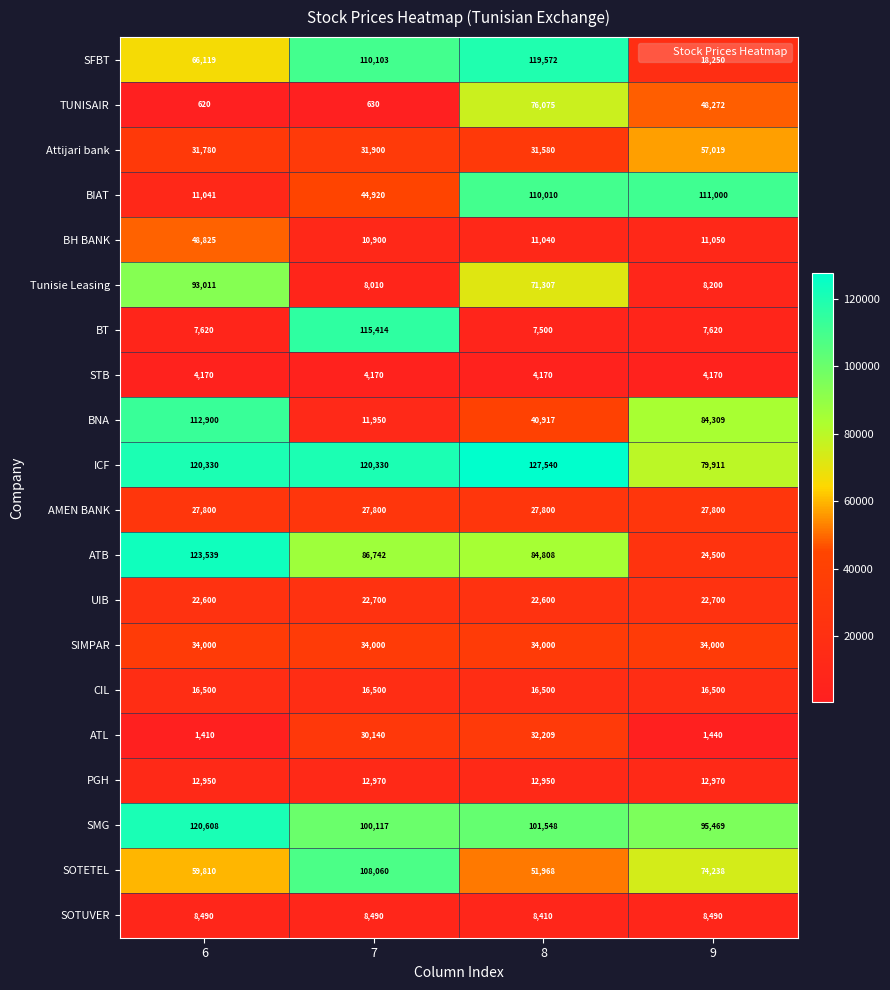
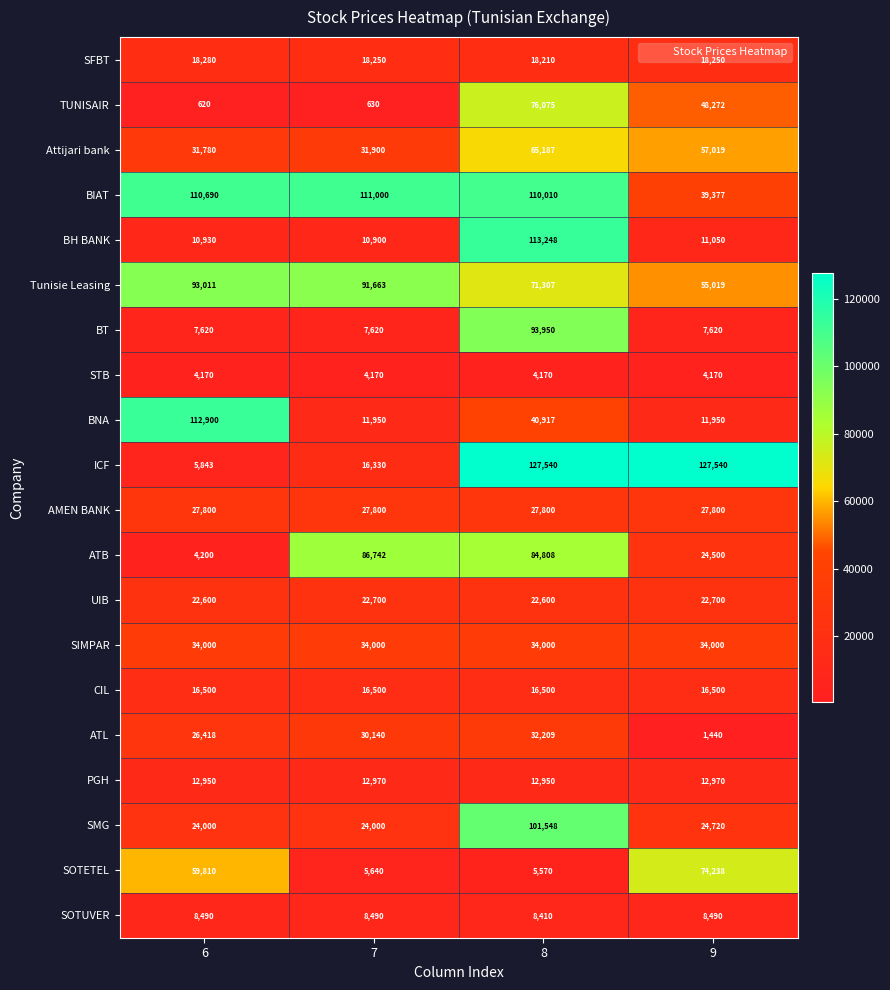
  {
    "SFBT": {
-     "6": "66,119",
-     "7": "110,103",
-     "8": "119,572"
+     "6": "18,280",
+     "7": "18,250",
+     "8": "18,210"
    },
    "TUNISAIR": {
      "6": "620",
      "7": "630",
      "8": "76,075",
      "9": "48,272"
    },
    "Attijari bank": {
      "6": "31,780",
      "7": "31,900",
-     "8": "31,580",
+     "8": "65,187",
      "9": "57,019"
    },
    "BIAT": {
-     "6": "11,041",
-     "7": "44,920",
+     "6": "110,690",
+     "7": "111,000",
      "8": "110,010",
-     "9": "111,000"
+     "9": "39,377"
    },
    "BH BANK": {
-     "6": "48,825",
+     "6": "10,930",
      "7": "10,900",
-     "8": "11,040",
+     "8": "113,248",
      "9": "11,050"
    },
    "Tunisie Leasing": {
      "6": "93,011",
-     "7": "8,010",
+     "7": "91,663",
      "8": "71,307",
-     "9": "8,200"
+     "9": "55,019"
    },
    "BT": {
      "6": "7,620",
-     "7": "115,414",
-     "8": "7,500",
+     "7": "7,620",
+     "8": "93,950",
      "9": "7,620"
    },
    "STB": {
      "6": "4,170",
      "7": "4,170",
      "8": "4,170",
      "9": "4,170"
    },
    "BNA": {
      "6": "112,900",
      "7": "11,950",
      "8": "40,917",
-     "9": "84,309"
+     "9": "11,950"
    },
    "ICF": {
-     "6": "120,330",
-     "7": "120,330",
+     "6": "5,843",
+     "7": "16,330",
      "8": "127,540",
-     "9": "79,911"
+     "9": "127,540"
    },
    "AMEN BANK": {
      "6": "27,800",
      "7": "27,800",
      "8": "27,800",
      "9": "27,800"
    },
    "ATB": {
-     "6": "123,539",
+     "6": "4,200",
      "7": "86,742",
      "8": "84,808",
      "9": "24,500"
    },
    "UIB": {
      "6": "22,600",
      "7": "22,700",
      "8": "22,600",
      "9": "22,700"
    },
    "SIMPAR": {
      "6": "34,000",
      "7": "34,000",
      "8": "34,000",
      "9": "34,000"
    },
    "CIL": {
      "6": "16,500",
      "7": "16,500",
      "8": "16,500",
      "9": "16,500"
    },
    "ATL": {
-     "6": "1,410",
+     "6": "26,418",
      "7": "30,140",
      "8": "32,209",
      "9": "1,440"
    },
    "PGH": {
      "6": "12,950",
      "7": "12,970",
      "8": "12,950",
      "9": "12,970"
    },
    "SMG": {
-     "6": "120,608",
-     "7": "100,117",
+     "6": "24,000",
+     "7": "24,000",
      "8": "101,548",
-     "9": "95,469"
+     "9": "24,720"
    },
    "SOTETEL": {
      "6": "59,810",
-     "7": "108,060",
-     "8": "51,968",
+     "7": "5,640",
+     "8": "5,570",
      "9": "74,238"
    },
    "SOTUVER": {
      "6": "8,490",
      "7": "8,490",
      "8": "8,410",
      "9": "8,490"
    }
  }
